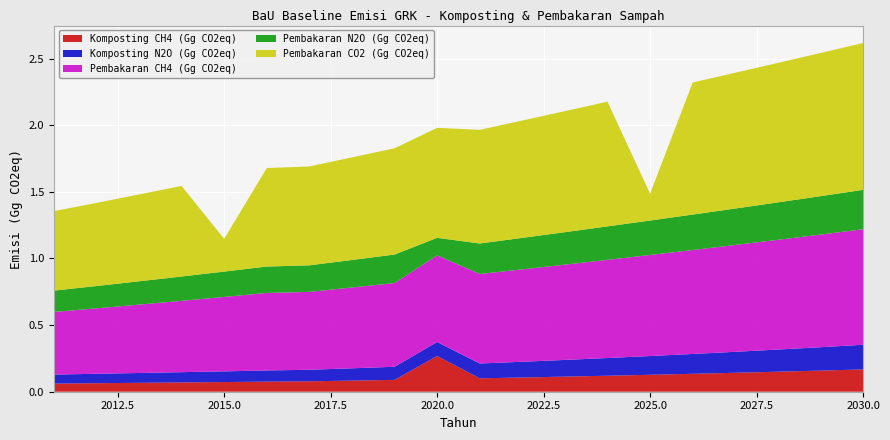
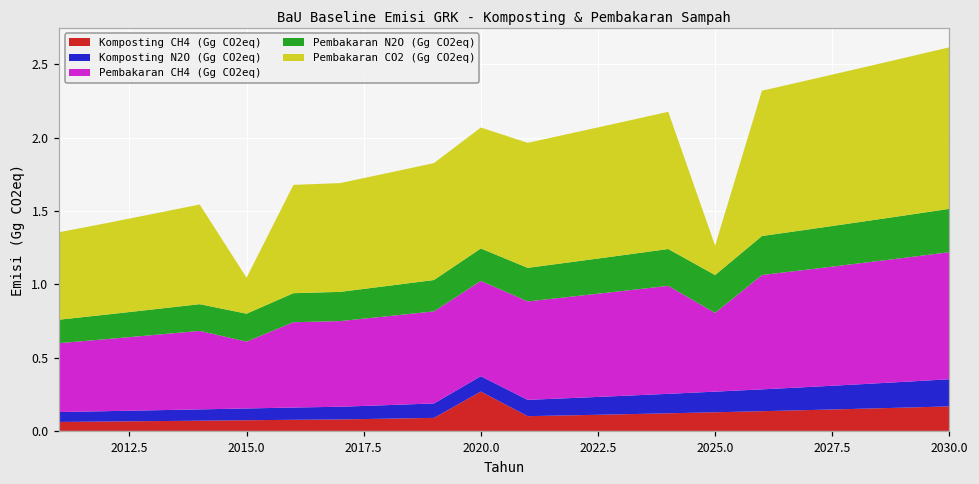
  {
    "Komposting CH4 (Gg CO2eq)": {
      "2015.0": 0.07,
      "2020.0": 0.27,
      "2025.0": 0.13,
      "2030.0": 0.17
    },
    "Komposting N2O (Gg CO2eq)": {
      "2015.0": 0.08,
      "2020.0": 0.10,
      "2025.0": 0.14,
      "2030.0": 0.19
    },
    "Pembakaran CH4 (Gg CO2eq)": {
-     "2015.0": 0.56,
+     "2015.0": 0.46,
      "2020.0": 0.65,
-     "2025.0": 0.76,
+     "2025.0": 0.54,
      "2030.0": 0.87
    },
    "Pembakaran N2O (Gg CO2eq)": {
      "2015.0": 0.19,
-     "2020.0": 0.13,
+     "2020.0": 0.22,
      "2025.0": 0.26,
      "2030.0": 0.30
    },
    "Pembakaran CO2 (Gg CO2eq)": {
      "2015.0": 0.25,
      "2020.0": 0.83,
      "2025.0": 0.20,
      "2030.0": 1.10
    }
  }
